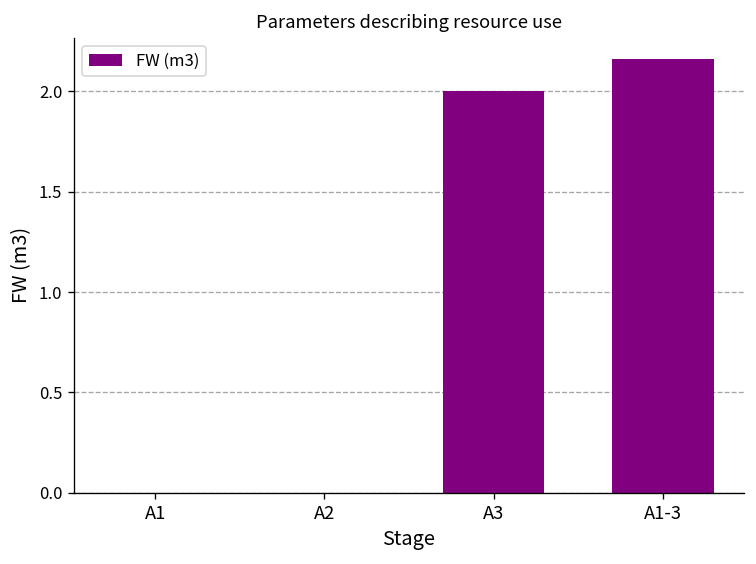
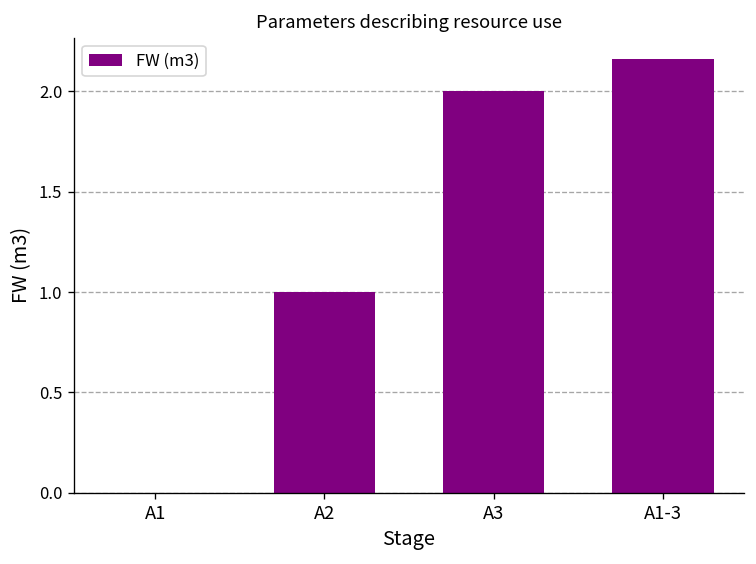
  {
    "A1": 0,
-   "A2": 0,
+   "A2": 1,
    "A3": 2,
    "A1-3": 2.16
  }
